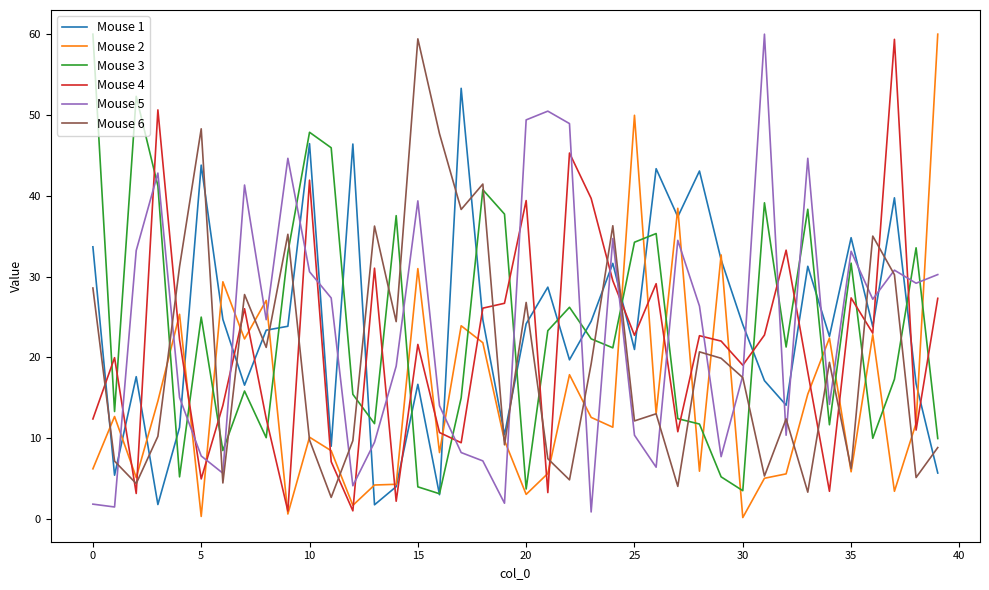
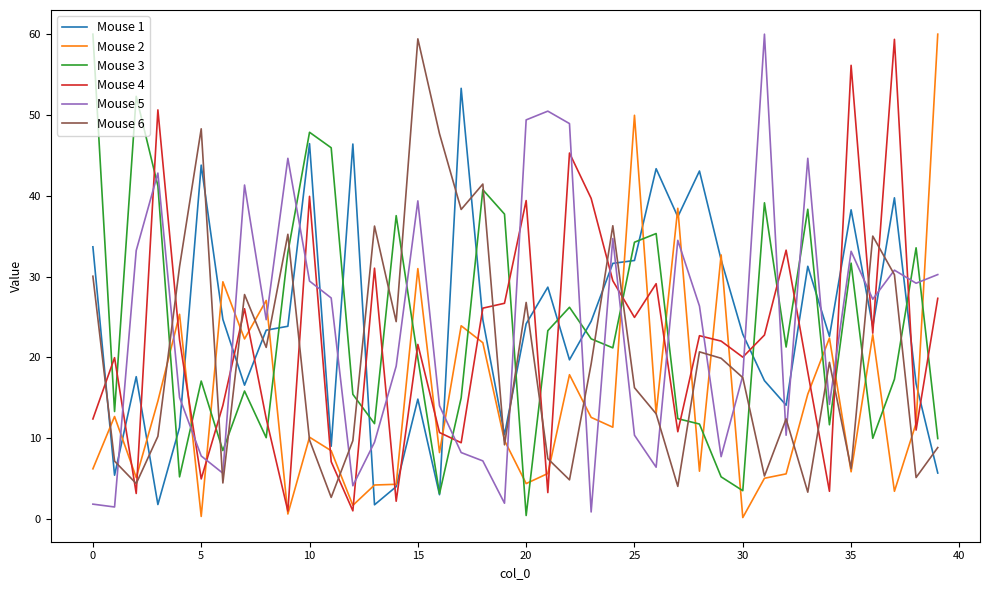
  {
    "Mouse 1": {
      "0": 34,
      "5": 44,
      "10": 46,
-     "15": 17,
+     "15": 15,
      "20": 24,
-     "25": 21,
-     "30": 24,
-     "35": 35
+     "25": 32,
+     "30": 23,
+     "35": 38
    },
    "Mouse 2": {
      "0": 6,
      "5": 0,
      "10": 10,
      "15": 31,
-     "20": 3,
+     "20": 4,
      "25": 50,
      "30": 0,
      "35": 6
    },
    "Mouse 3": {
-     "5": 25,
+     "5": 17,
      "10": 48,
-     "15": 4,
-     "20": 4,
+     "15": 20,
+     "20": 0,
      "25": 34,
      "30": 4,
      "35": 32
    },
    "Mouse 4": {
      "0": 12,
      "5": 5,
-     "10": 42,
+     "10": 40,
      "15": 22,
      "20": 39,
-     "25": 23,
-     "30": 19,
-     "35": 27
+     "25": 25,
+     "30": 20,
+     "35": 56
    },
    "Mouse 5": {
      "0": 2,
      "5": 8,
-     "10": 31,
+     "10": 29,
      "15": 39,
      "20": 49,
      "25": 10,
      "35": 33
    },
    "Mouse 6": {
-     "0": 29,
+     "0": 30,
      "5": 48,
      "10": 10,
      "15": 59,
      "20": 27,
-     "25": 12,
+     "25": 16,
      "35": 6
    }
  }
